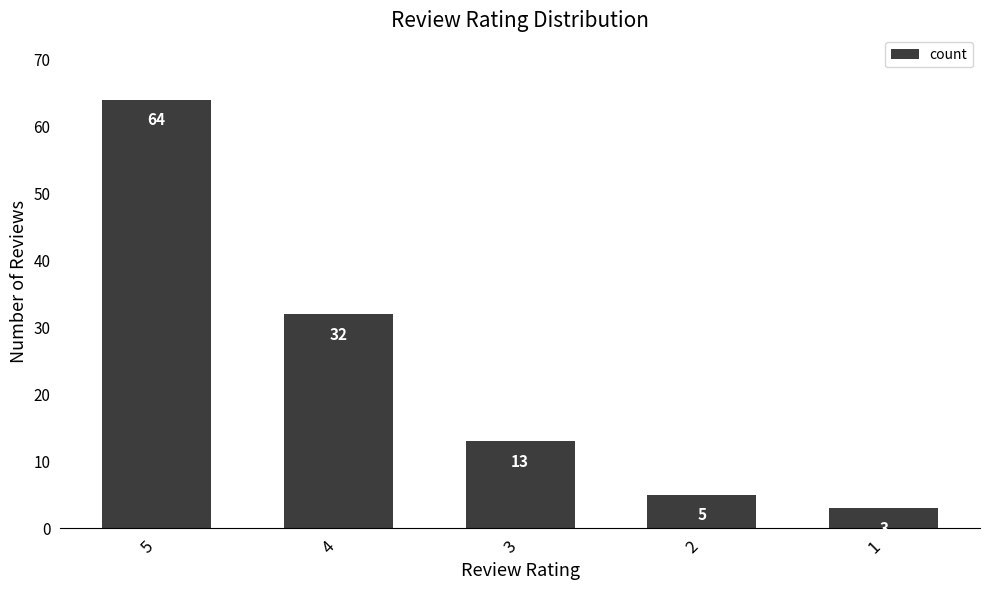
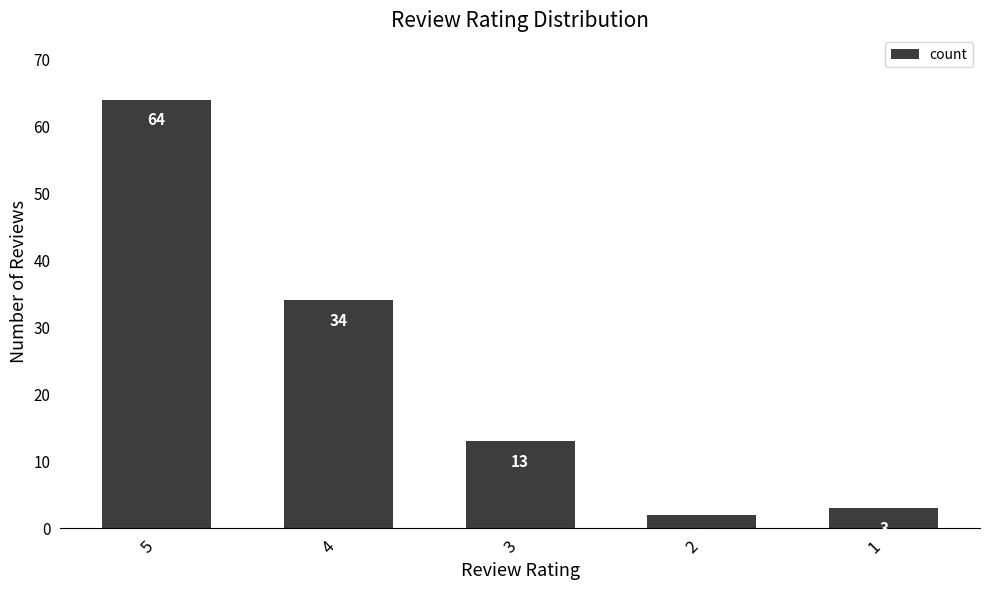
  {
    "5": 64,
-   "4": 32,
+   "4": 34,
    "3": 13,
-   "2": 5
+   "2": 2
  }
